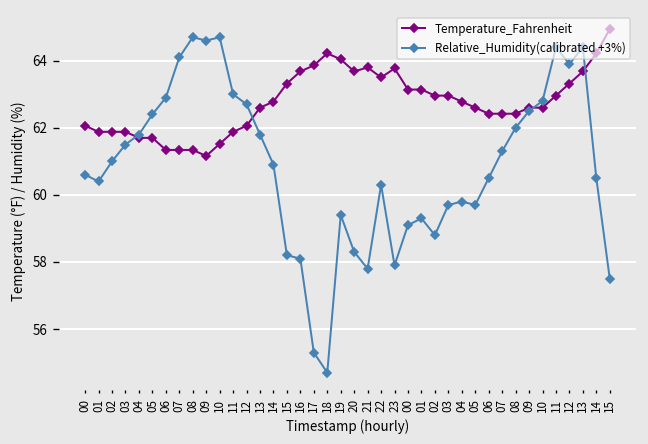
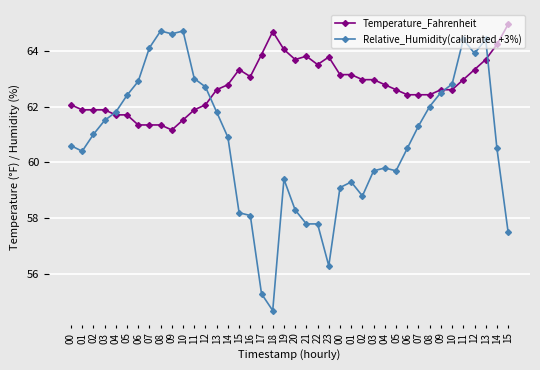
  {
    "Temperature_Fahrenheit": {
-     "16": 63.7,
+     "16": 63.1,
      "17": 63.9,
-     "18": 64.2,
+     "18": 64.7,
      "19": 64.0,
      "20": 63.7,
      "21": 63.8,
      "22": 63.5,
      "23": 63.8
    },
    "Relative_Humidity(calibrated +3%)": {
      "16": 58.1,
      "17": 55.3,
      "18": 54.7,
      "19": 59.4,
      "20": 58.3,
      "21": 57.8,
-     "22": 60.3,
-     "23": 57.9
+     "22": 57.8,
+     "23": 56.3
    }
  }
